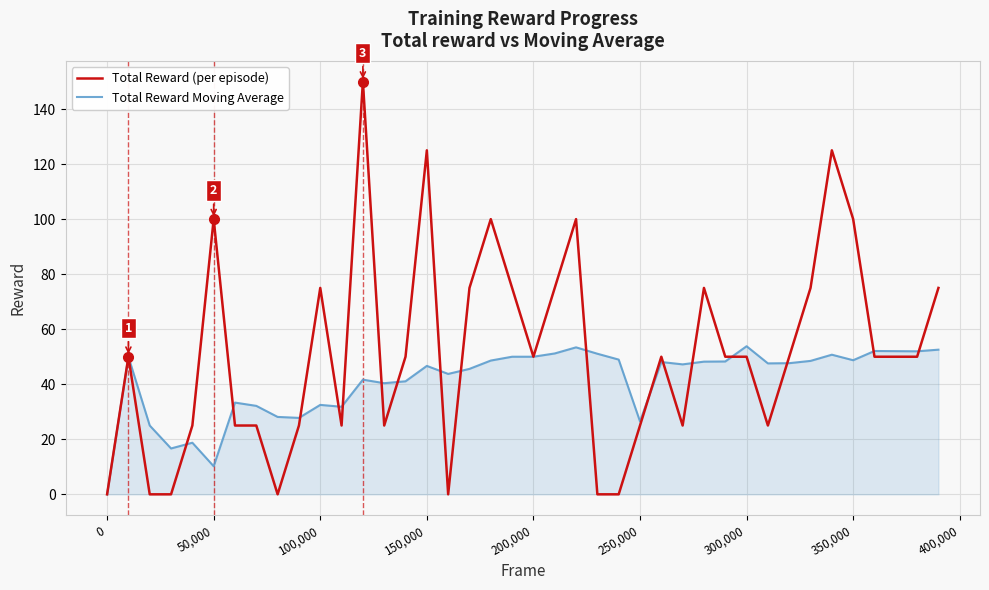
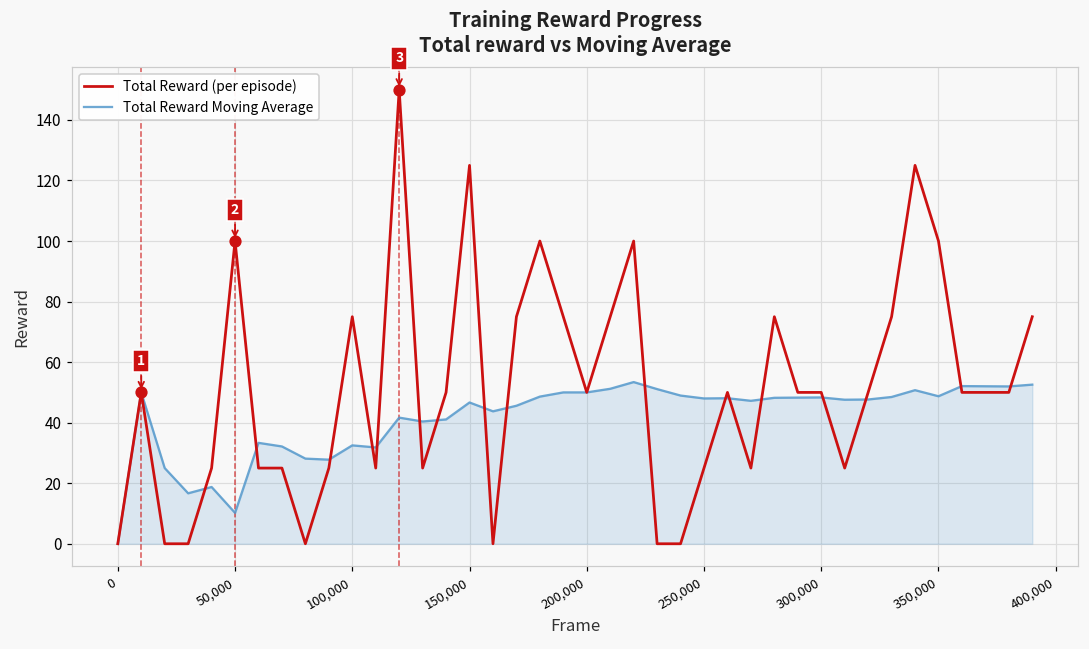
  {
    "Total Reward Moving Average": {
      "50,000": 10,
      "100,000": 33,
      "150,000": 47,
-     "250,000": 27,
-     "300,000": 54,
+     "250,000": 48,
+     "300,000": 48,
      "350,000": 49
    }
  }
